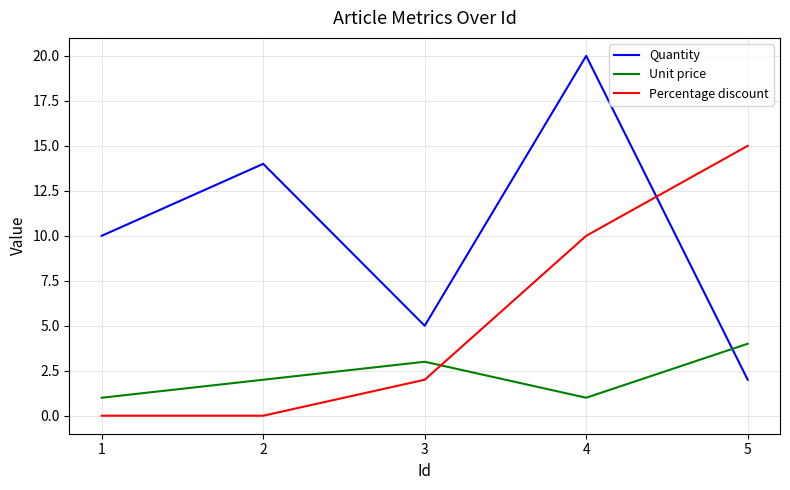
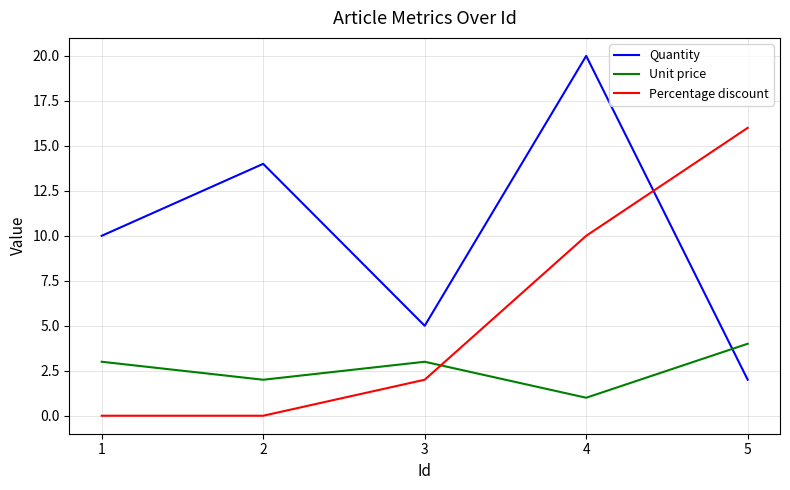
  {
    "Quantity": {
      "1": 10,
      "2": 14,
      "3": 5,
      "4": 20,
      "5": 2
    },
    "Unit price": {
-     "1": 1,
+     "1": 3,
      "2": 2,
      "3": 3,
      "4": 1,
      "5": 4
    },
    "Percentage discount": {
      "1": 0,
      "2": 0,
      "3": 2,
      "4": 10,
-     "5": 15
+     "5": 16
    }
  }
